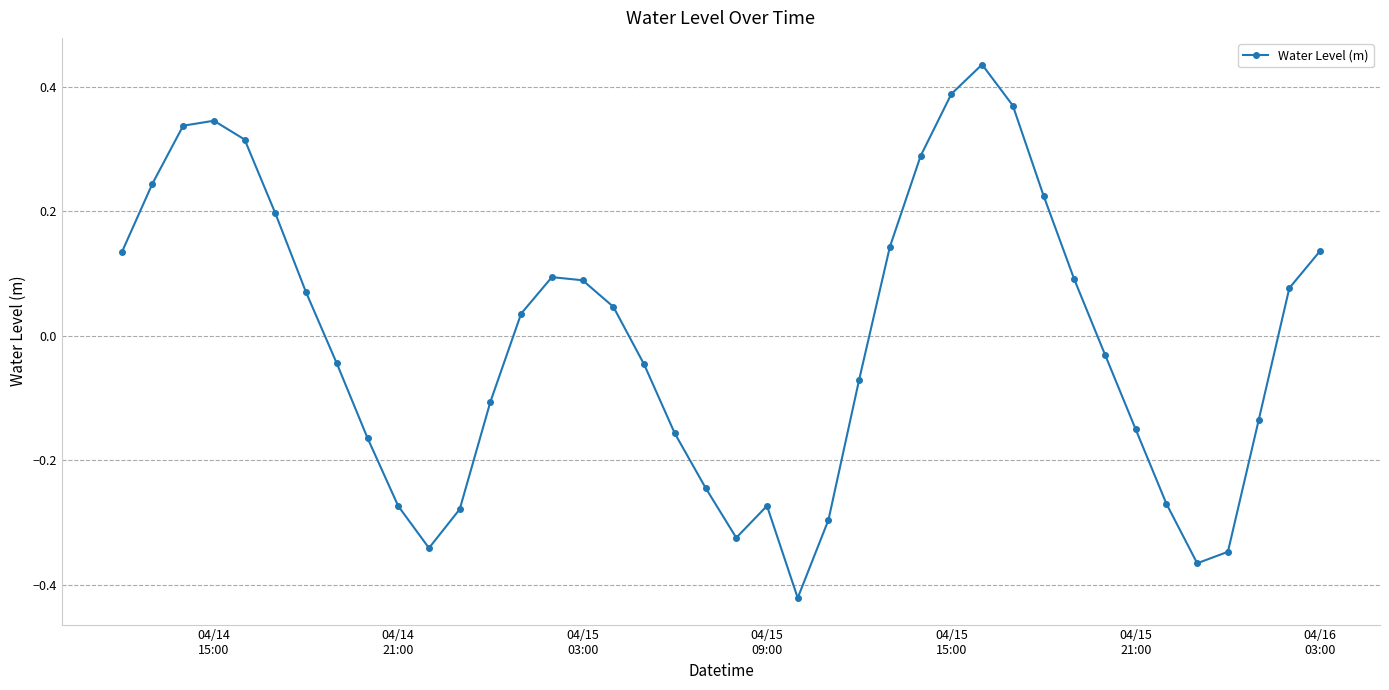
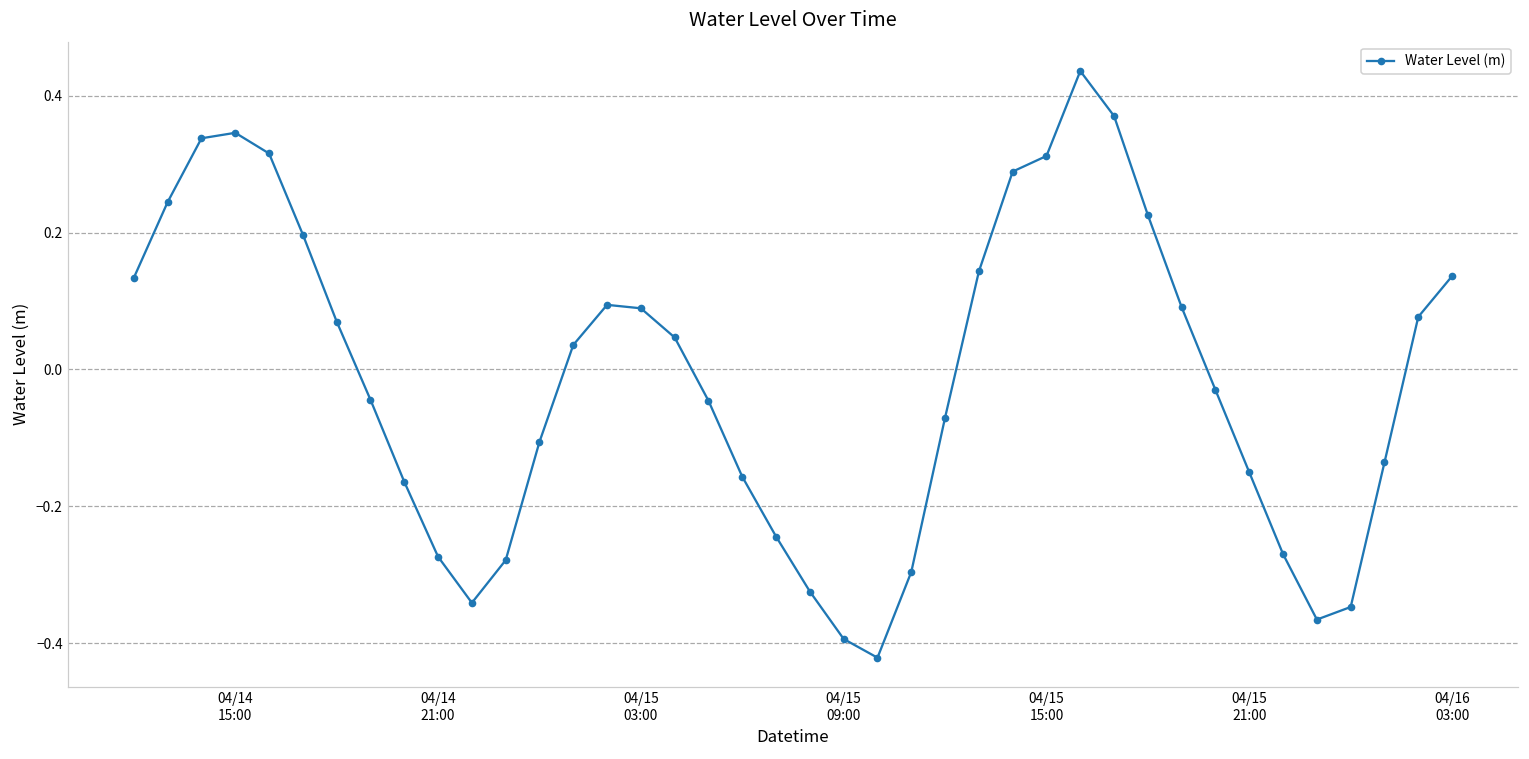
  {
    "04/14 15:00": 0.35,
    "04/14 21:00": -0.27,
    "04/15 03:00": 0.09,
-   "04/15 09:00": -0.27,
-   "04/15 15:00": 0.39,
+   "04/15 09:00": -0.39,
+   "04/15 15:00": 0.31,
    "04/15 21:00": -0.15,
    "04/16 03:00": 0.14
  }
